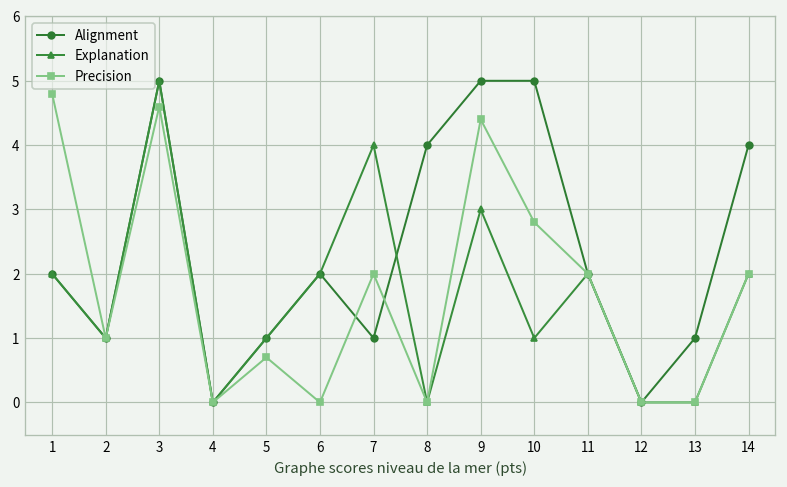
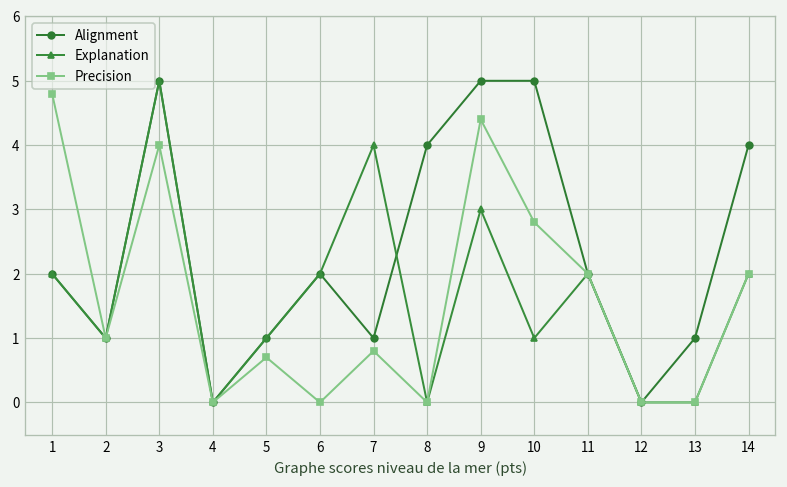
  {
    "Precision": {
      "1": 4.8,
-     "3": 4.6,
+     "3": 4.0,
      "5": 0.7,
      "6": 0.0,
-     "7": 2.0,
+     "7": 0.8,
      "9": 4.4,
      "10": 2.8
    }
  }
